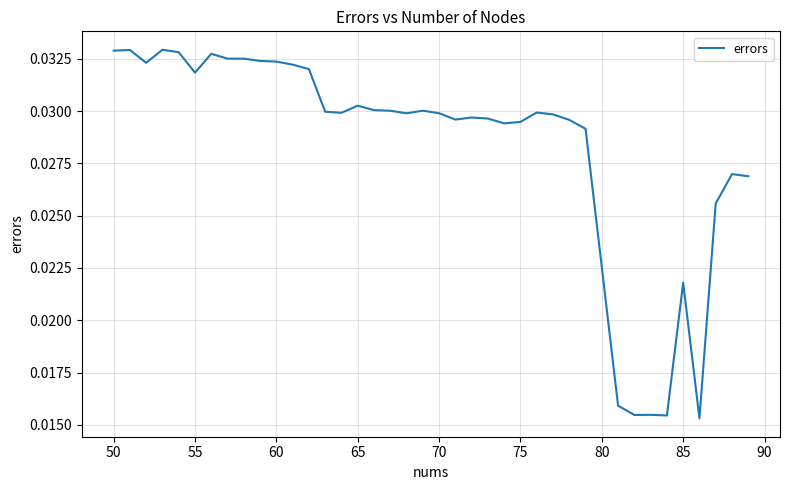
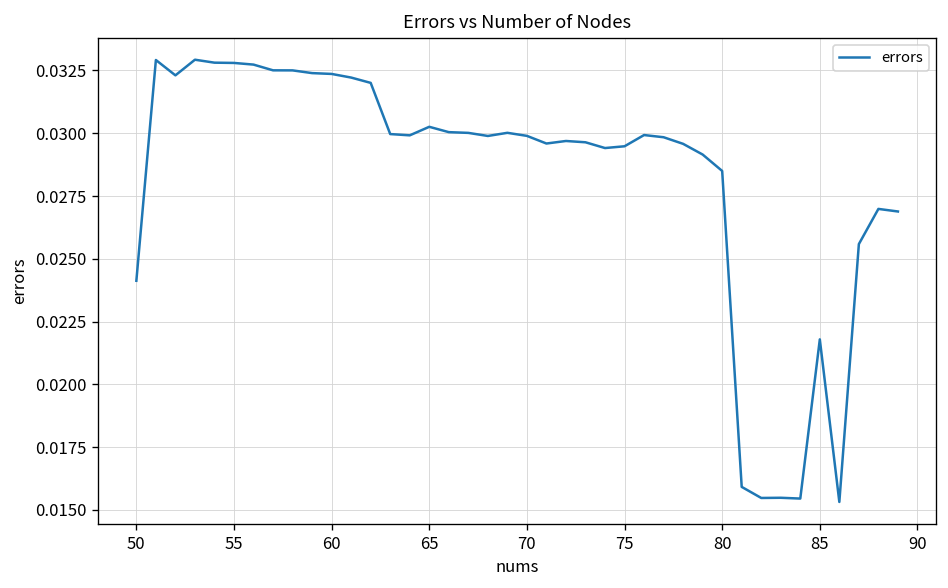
  {
-   "50": 0.0329,
-   "55": 0.0318,
+   "50": 0.0241,
+   "55": 0.0328,
    "60": 0.0324,
    "65": 0.0303,
    "70": 0.0299,
    "75": 0.0295,
-   "80": 0.0225,
+   "80": 0.0285,
    "85": 0.0218
  }
